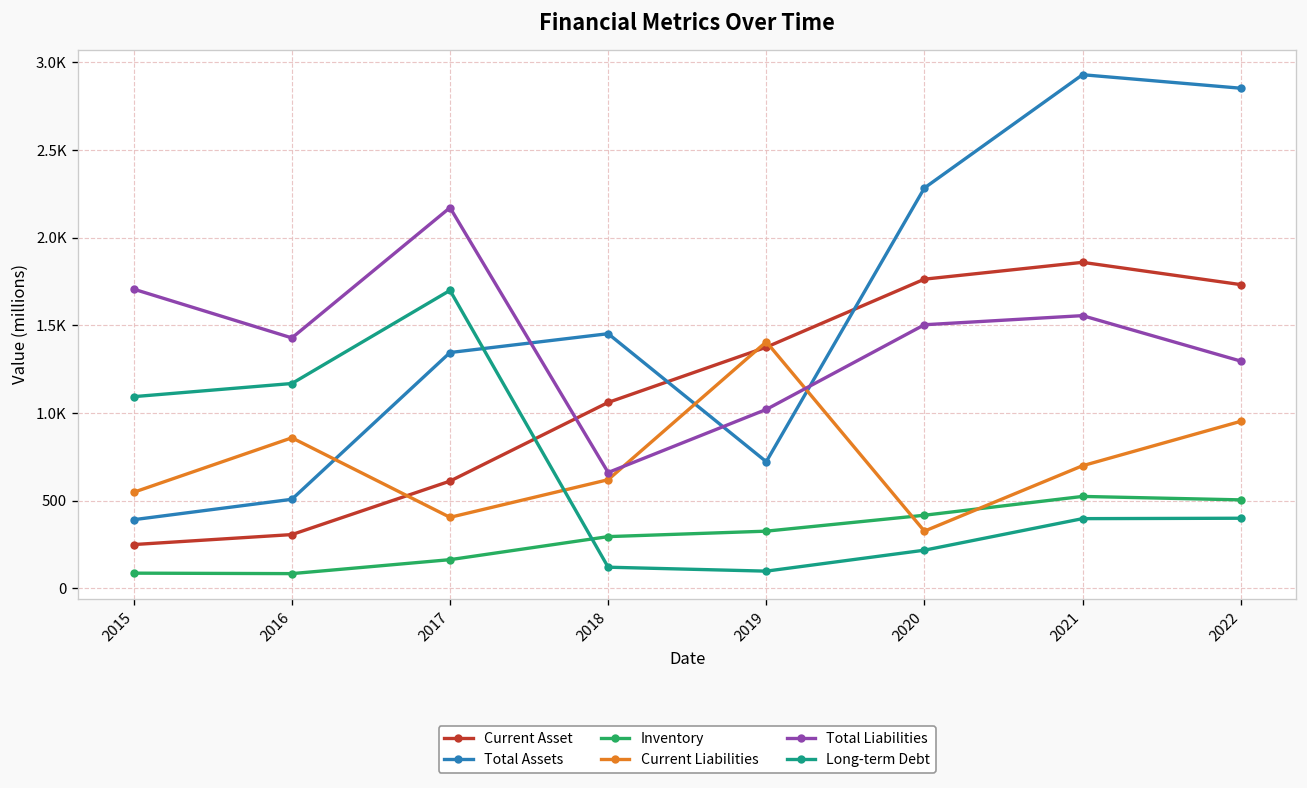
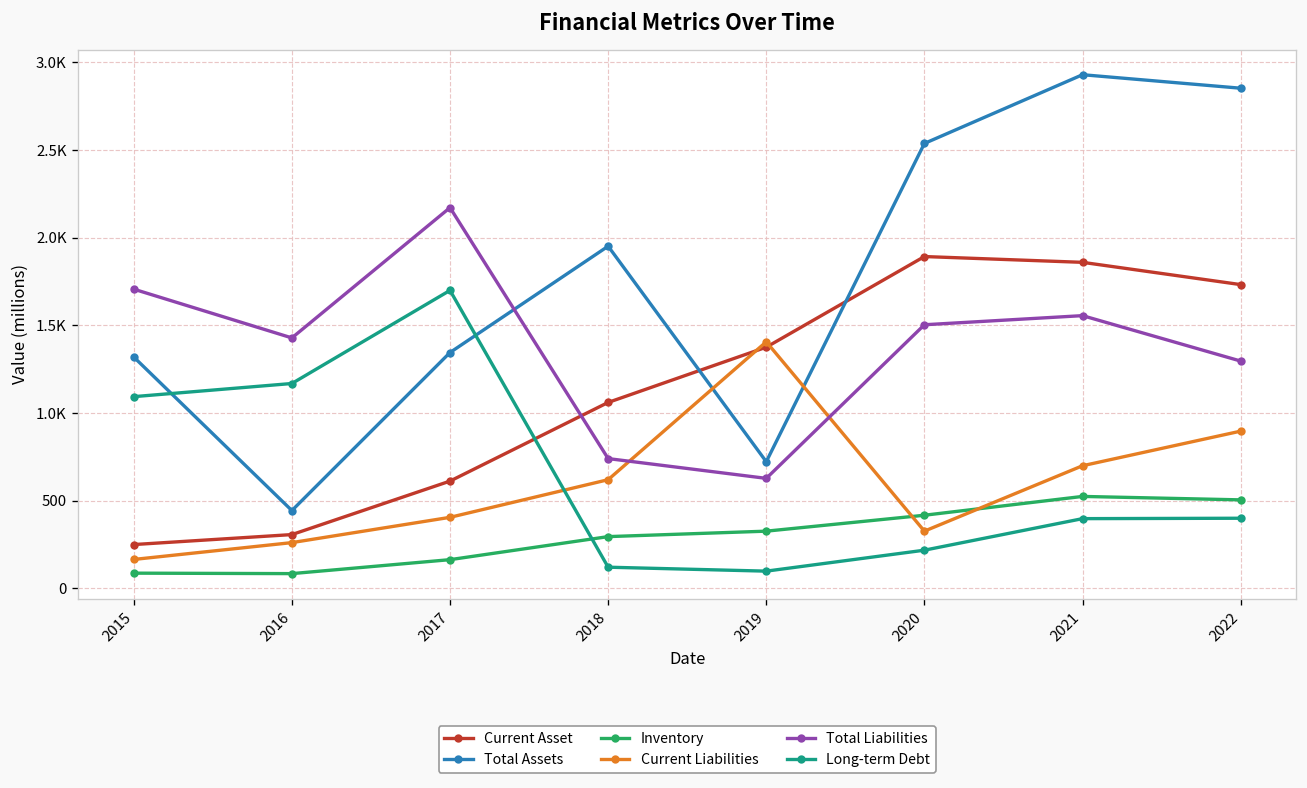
  {
    "Current Asset": {
      "2015": 250,
      "2016": 310,
      "2017": 610,
      "2018": 1060,
      "2019": 1380,
-     "2020": 1760,
+     "2020": 1890,
      "2021": 1860,
      "2022": 1730
    },
    "Total Assets": {
-     "2015": 390,
-     "2016": 510,
+     "2015": 1320,
+     "2016": 440,
      "2017": 1340,
-     "2018": 1450,
+     "2018": 1950,
      "2019": 720,
-     "2020": 2280,
+     "2020": 2540,
      "2021": 2930,
      "2022": 2850
    },
    "Current Liabilities": {
-     "2015": 550,
-     "2016": 860,
+     "2015": 160,
+     "2016": 260,
      "2017": 400,
      "2018": 620,
      "2019": 1410,
      "2020": 330,
      "2021": 700,
-     "2022": 950
+     "2022": 900
    },
    "Total Liabilities": {
      "2015": 1710,
      "2016": 1430,
      "2017": 2170,
-     "2018": 660,
-     "2019": 1020,
+     "2018": 740,
+     "2019": 630,
      "2020": 1500,
      "2021": 1560,
      "2022": 1300
    }
  }
